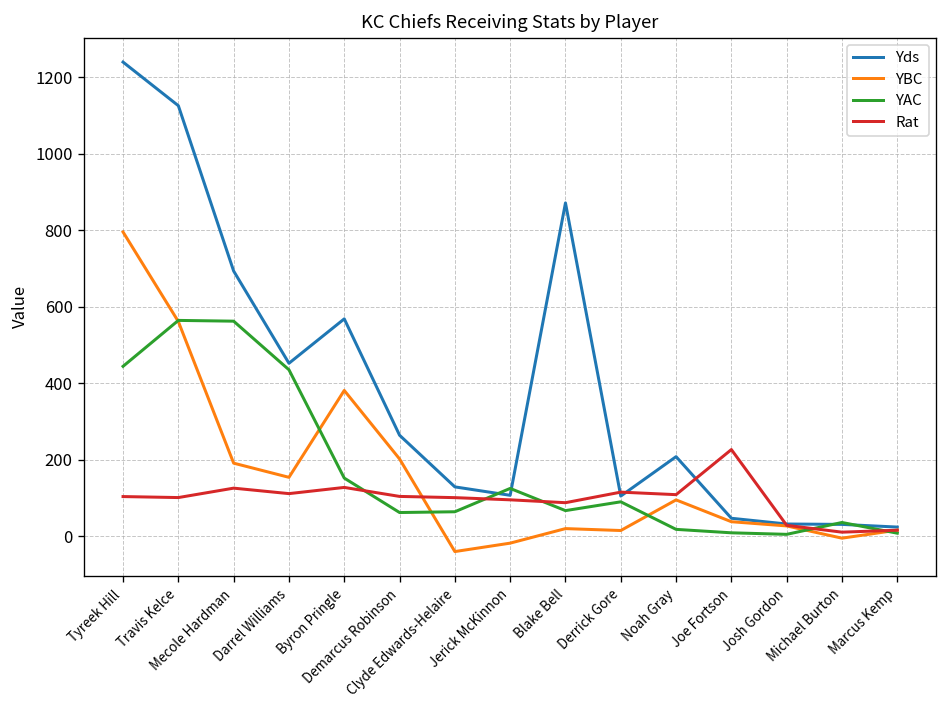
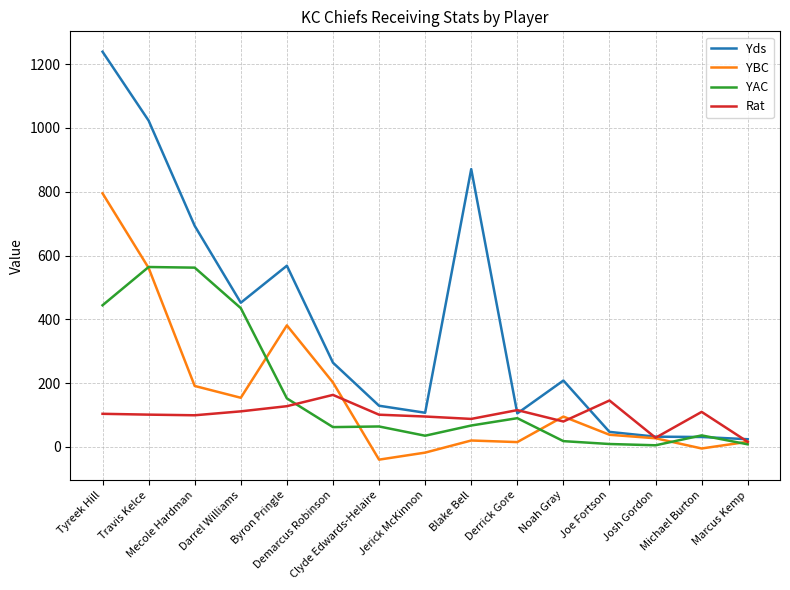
  {
    "Yds": {
      "Tyreek Hill": 1240,
-     "Travis Kelce": 1130,
+     "Travis Kelce": 1020,
      "Mecole Hardman": 690,
      "Darrel Williams": 450,
      "Byron Pringle": 570,
      "Demarcus Robinson": 260,
      "Clyde Edwards-Helaire": 130,
      "Jerick McKinnon": 110,
      "Blake Bell": 870,
      "Derrick Gore": 110,
      "Noah Gray": 210,
      "Joe Fortson": 50,
      "Marcus Kemp": 20
    },
    "YBC": {
      "Tyreek Hill": 800,
      "Mecole Hardman": 190,
      "Darrel Williams": 150,
      "Byron Pringle": 380,
      "Demarcus Robinson": 200,
      "Clyde Edwards-Helaire": -40,
      "Jerick McKinnon": -20,
      "Blake Bell": 20,
      "Derrick Gore": 20,
      "Noah Gray": 100,
      "Joe Fortson": 40,
      "Michael Burton": -10
    },
    "YAC": {
      "Tyreek Hill": 440,
      "Mecole Hardman": 560,
      "Darrel Williams": 440,
      "Byron Pringle": 150,
      "Demarcus Robinson": 60,
      "Clyde Edwards-Helaire": 60,
-     "Jerick McKinnon": 130,
+     "Jerick McKinnon": 40,
      "Blake Bell": 70,
      "Derrick Gore": 90,
      "Noah Gray": 20,
      "Joe Fortson": 10,
      "Josh Gordon": 10
    },
    "Rat": {
      "Tyreek Hill": 100,
      "Travis Kelce": 100,
-     "Mecole Hardman": 130,
+     "Mecole Hardman": 100,
      "Darrel Williams": 110,
      "Byron Pringle": 130,
-     "Demarcus Robinson": 100,
+     "Demarcus Robinson": 160,
      "Clyde Edwards-Helaire": 100,
      "Jerick McKinnon": 100,
      "Blake Bell": 90,
      "Derrick Gore": 120,
-     "Noah Gray": 110,
-     "Joe Fortson": 230,
-     "Michael Burton": 10
+     "Noah Gray": 80,
+     "Joe Fortson": 150,
+     "Michael Burton": 110
    }
  }
